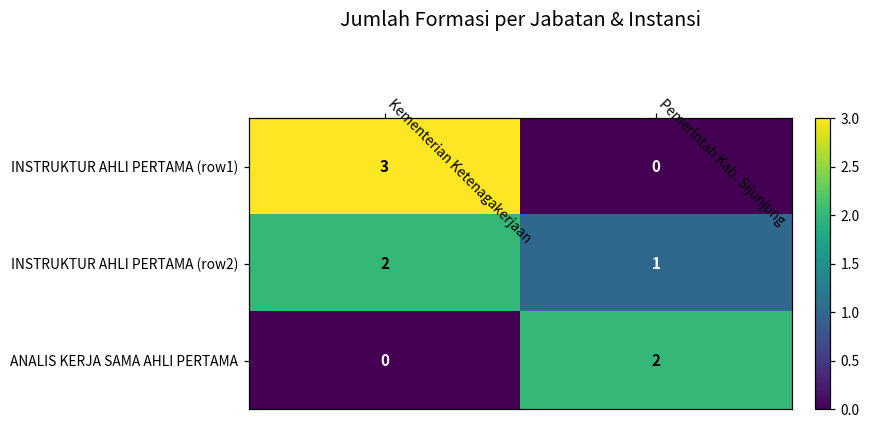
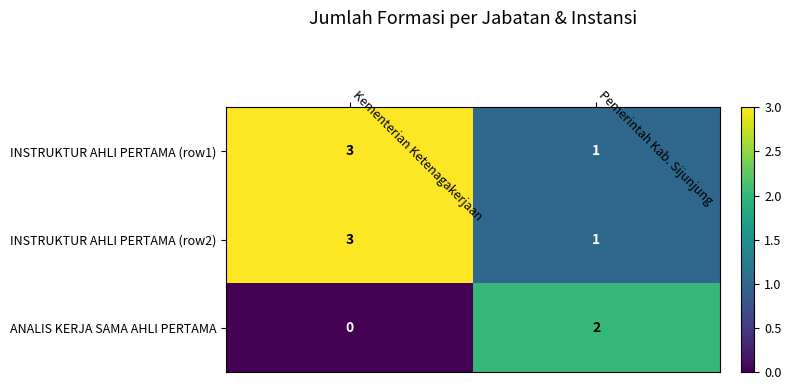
  {
    "INSTRUKTUR AHLI PERTAMA (row1)": {
      "Kementerian Ketenagakerjaan": 3,
-     "Pemerintah Kab. Sijunjung": 0
+     "Pemerintah Kab. Sijunjung": 1
    },
    "INSTRUKTUR AHLI PERTAMA (row2)": {
-     "Kementerian Ketenagakerjaan": 2,
+     "Kementerian Ketenagakerjaan": 3,
      "Pemerintah Kab. Sijunjung": 1
    },
    "ANALIS KERJA SAMA AHLI PERTAMA": {
      "Kementerian Ketenagakerjaan": 0,
      "Pemerintah Kab. Sijunjung": 2
    }
  }
